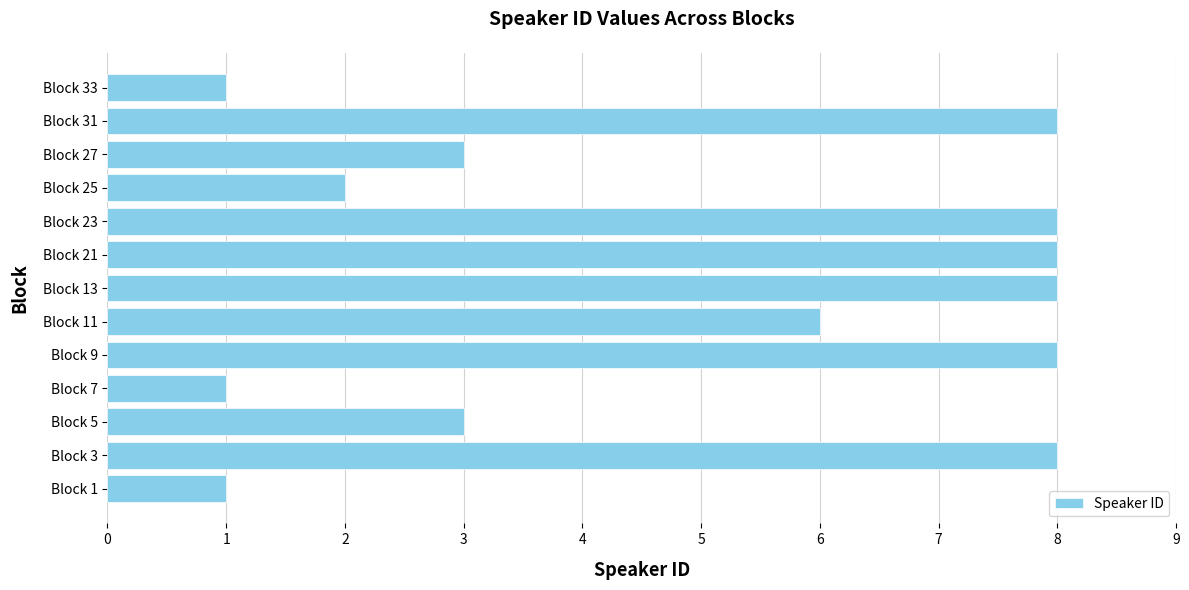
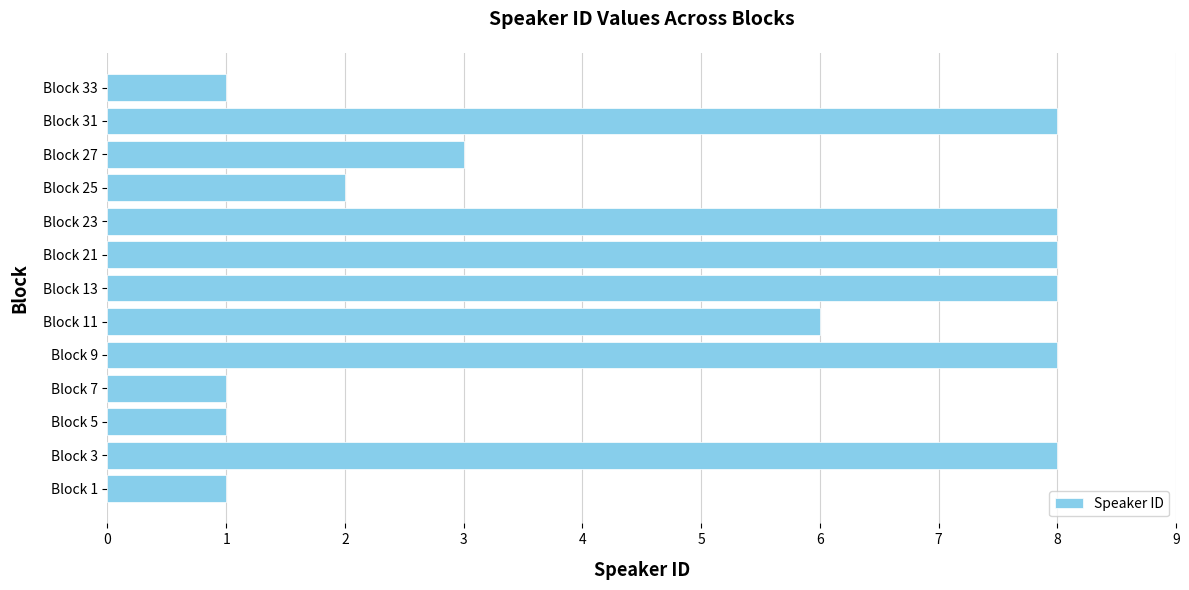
  {
    "Block 33": 1,
    "Block 31": 8,
    "Block 27": 3,
    "Block 25": 2,
    "Block 23": 8,
    "Block 21": 8,
    "Block 13": 8,
    "Block 11": 6,
    "Block 9": 8,
    "Block 7": 1,
-   "Block 5": 3,
+   "Block 5": 1,
    "Block 3": 8,
    "Block 1": 1
  }
